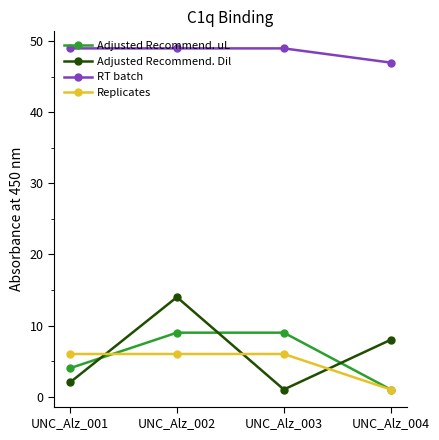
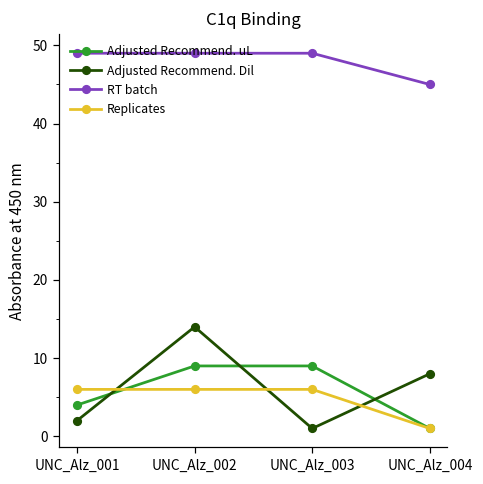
  {
    "Adjusted Recommend. uL": {
      "UNC_Alz_001": 4,
      "UNC_Alz_002": 9,
      "UNC_Alz_003": 9
    },
    "Adjusted Recommend. Dil": {
      "UNC_Alz_001": 2,
      "UNC_Alz_002": 14,
      "UNC_Alz_003": 1,
      "UNC_Alz_004": 8
    },
    "RT batch": {
      "UNC_Alz_001": 49,
      "UNC_Alz_002": 49,
      "UNC_Alz_003": 49,
-     "UNC_Alz_004": 47
+     "UNC_Alz_004": 45
    },
    "Replicates": {
      "UNC_Alz_001": 6,
      "UNC_Alz_002": 6,
      "UNC_Alz_003": 6
    }
  }
